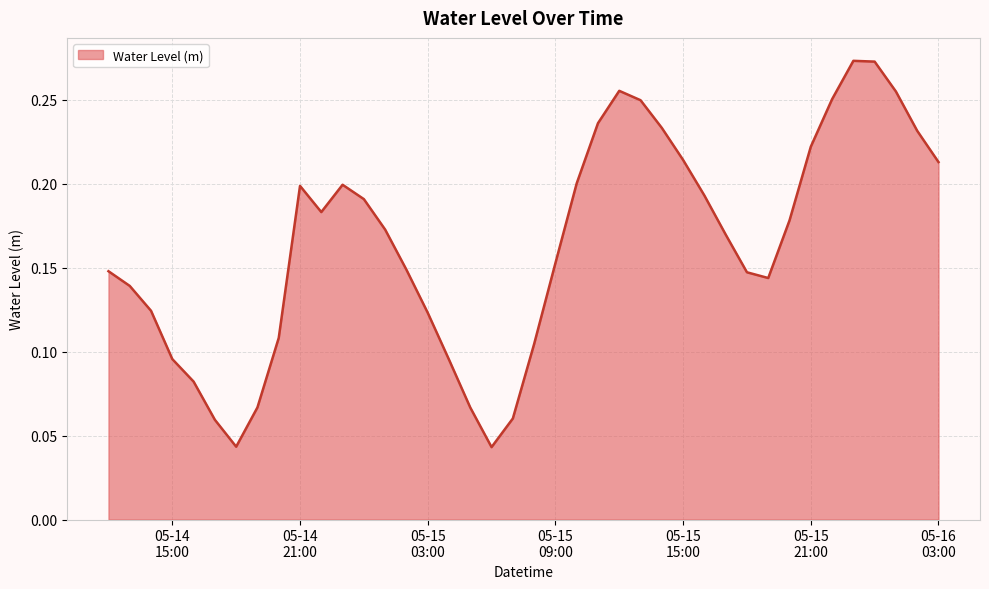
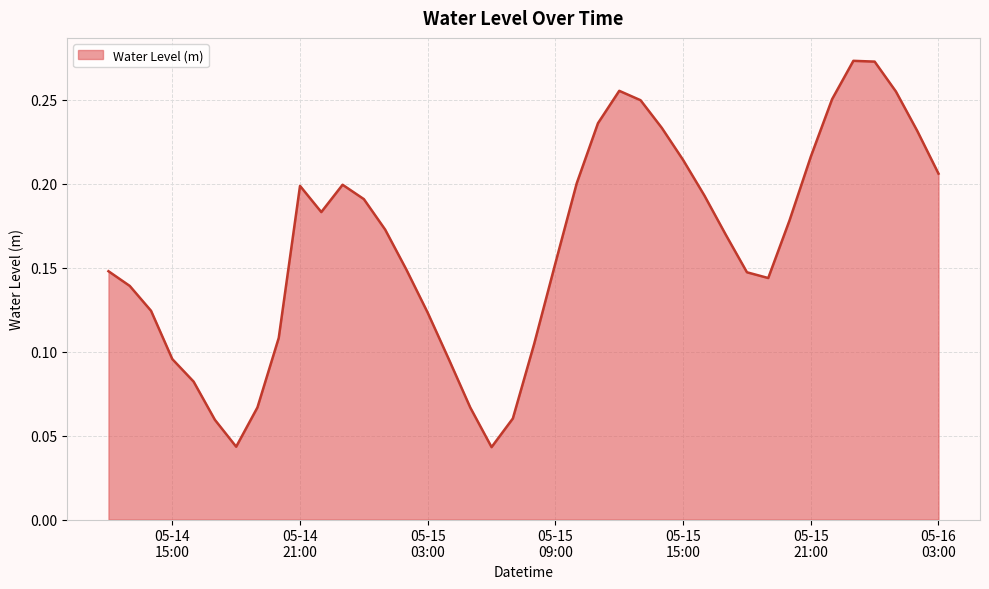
  {
    "05-14 15:00": 0.096,
    "05-14 21:00": 0.199,
    "05-15 03:00": 0.123,
    "05-15 09:00": 0.153,
    "05-15 15:00": 0.214,
-   "05-15 21:00": 0.222,
-   "05-16 03:00": 0.213
+   "05-15 21:00": 0.216,
+   "05-16 03:00": 0.206
  }
